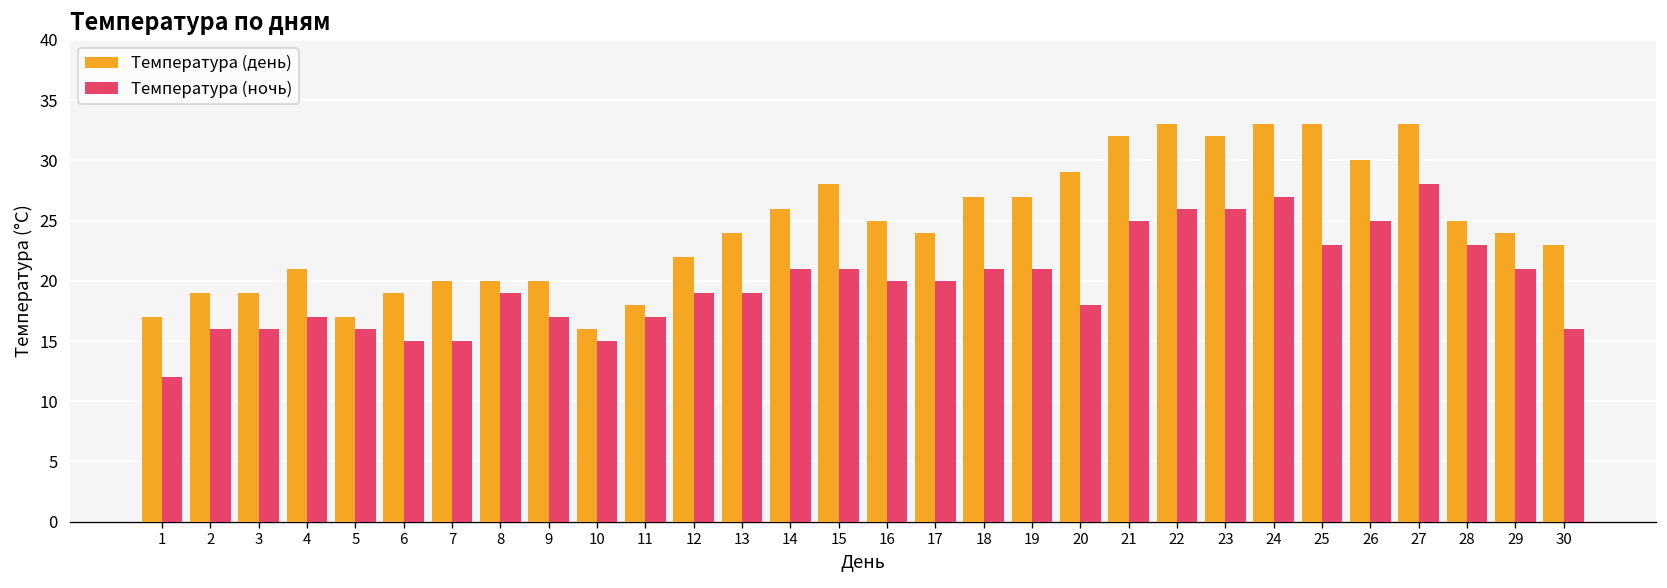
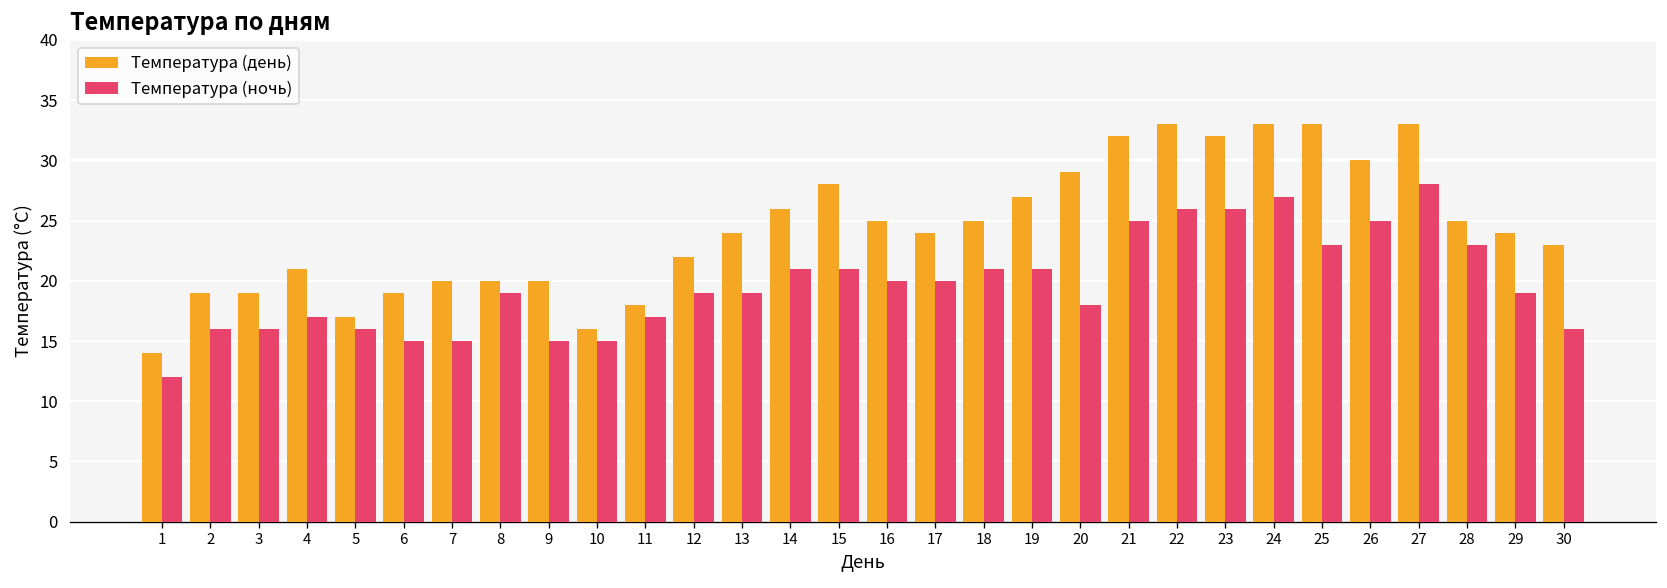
  {
    "Температура (день)": {
-     "1": 17,
+     "1": 14,
      "2": 19,
      "3": 19,
      "4": 21,
      "5": 17,
      "6": 19,
      "7": 20,
      "8": 20,
      "9": 20,
      "10": 16,
      "11": 18,
      "12": 22,
      "13": 24,
      "14": 26,
      "15": 28,
      "16": 25,
      "17": 24,
-     "18": 27,
+     "18": 25,
      "19": 27,
      "20": 29,
      "21": 32,
      "22": 33,
      "23": 32,
      "24": 33,
      "25": 33,
      "26": 30,
      "27": 33,
      "28": 25,
      "29": 24,
      "30": 23
    },
    "Температура (ночь)": {
      "1": 12,
      "2": 16,
      "3": 16,
      "4": 17,
      "5": 16,
      "6": 15,
      "7": 15,
      "8": 19,
-     "9": 17,
+     "9": 15,
      "10": 15,
      "11": 17,
      "12": 19,
      "13": 19,
      "14": 21,
      "15": 21,
      "16": 20,
      "17": 20,
      "18": 21,
      "19": 21,
      "20": 18,
      "21": 25,
      "22": 26,
      "23": 26,
      "24": 27,
      "25": 23,
      "26": 25,
      "27": 28,
      "28": 23,
-     "29": 21,
+     "29": 19,
      "30": 16
    }
  }
